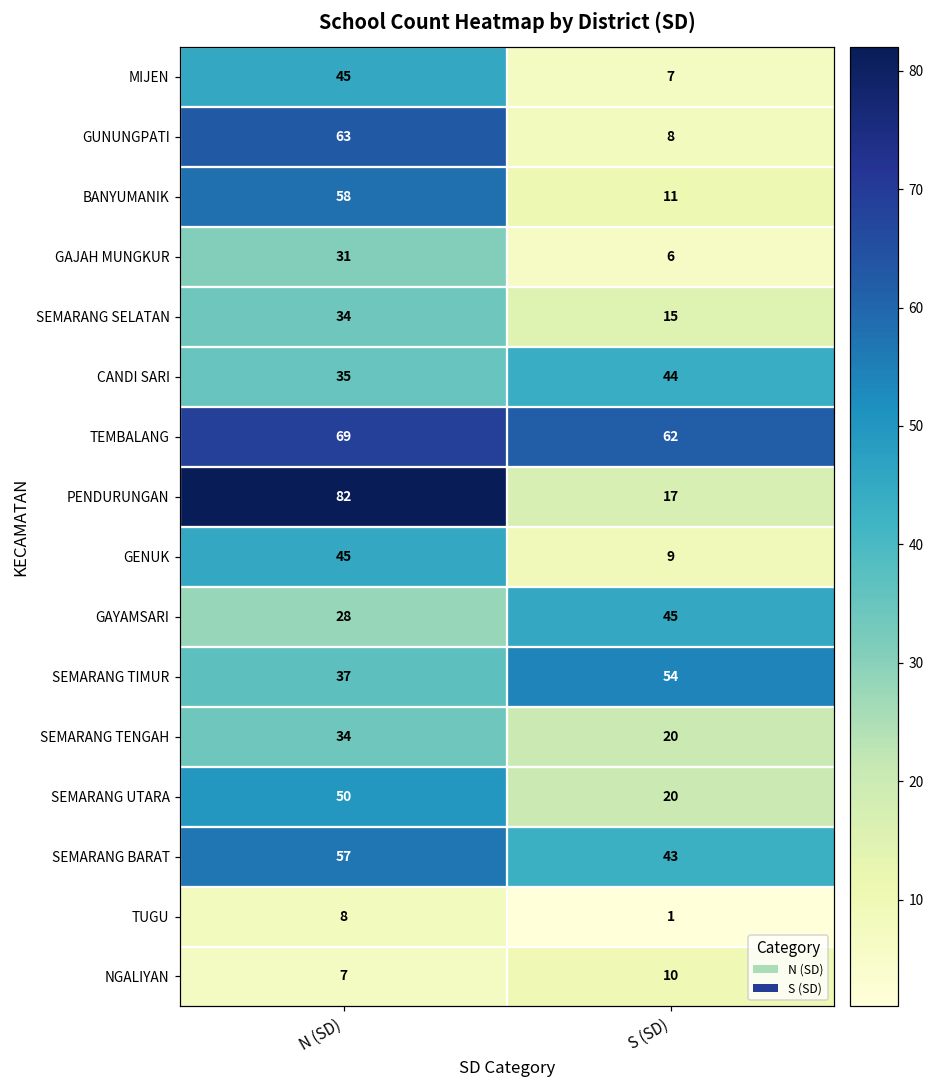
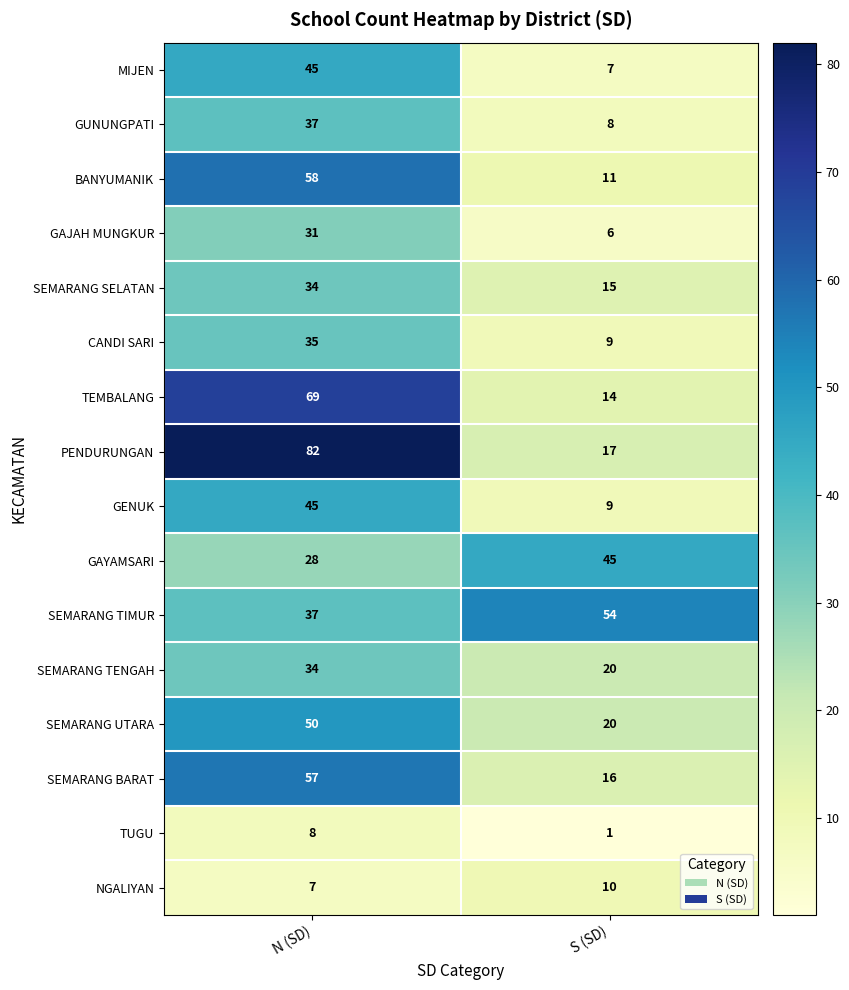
  {
    "MIJEN": {
      "N (SD)": 45,
      "S (SD)": 7
    },
    "GUNUNGPATI": {
-     "N (SD)": 63,
+     "N (SD)": 37,
      "S (SD)": 8
    },
    "BANYUMANIK": {
      "N (SD)": 58,
      "S (SD)": 11
    },
    "GAJAH MUNGKUR": {
      "N (SD)": 31,
      "S (SD)": 6
    },
    "SEMARANG SELATAN": {
      "N (SD)": 34,
      "S (SD)": 15
    },
    "CANDI SARI": {
      "N (SD)": 35,
-     "S (SD)": 44
+     "S (SD)": 9
    },
    "TEMBALANG": {
      "N (SD)": 69,
-     "S (SD)": 62
+     "S (SD)": 14
    },
    "PENDURUNGAN": {
      "N (SD)": 82,
      "S (SD)": 17
    },
    "GENUK": {
      "N (SD)": 45,
      "S (SD)": 9
    },
    "GAYAMSARI": {
      "N (SD)": 28,
      "S (SD)": 45
    },
    "SEMARANG TIMUR": {
      "N (SD)": 37,
      "S (SD)": 54
    },
    "SEMARANG TENGAH": {
      "N (SD)": 34,
      "S (SD)": 20
    },
    "SEMARANG UTARA": {
      "N (SD)": 50,
      "S (SD)": 20
    },
    "SEMARANG BARAT": {
      "N (SD)": 57,
-     "S (SD)": 43
+     "S (SD)": 16
    },
    "TUGU": {
      "N (SD)": 8,
      "S (SD)": 1
    },
    "NGALIYAN": {
      "N (SD)": 7,
      "S (SD)": 10
    }
  }
